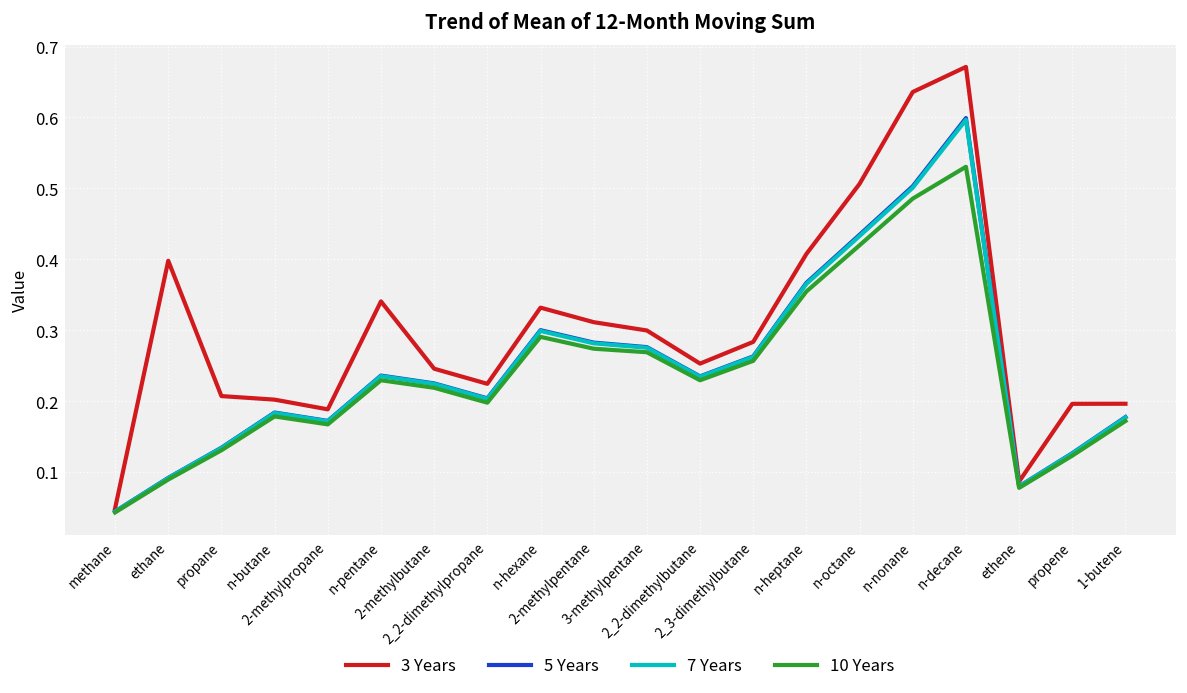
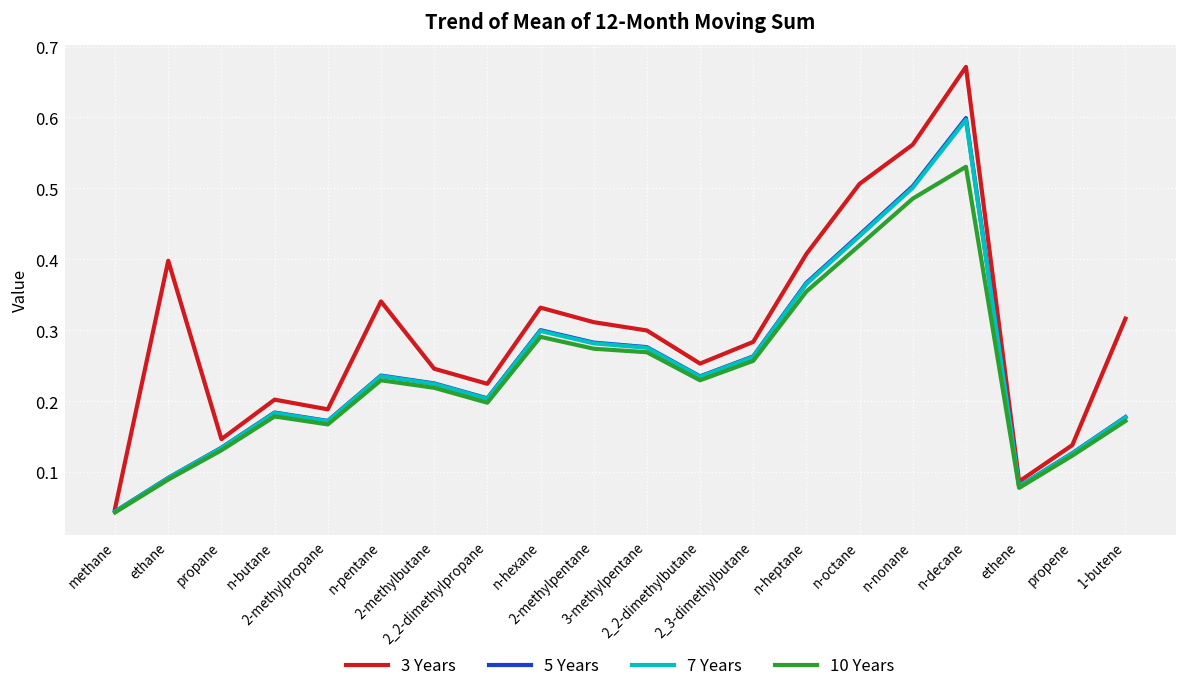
  {
    "3 Years": {
      "ethane": 0.40,
-     "propane": 0.21,
+     "propane": 0.15,
      "n-butane": 0.20,
      "2-methylpropane": 0.19,
      "n-pentane": 0.34,
      "2-methylbutane": 0.25,
      "2_2-dimethylpropane": 0.22,
      "n-hexane": 0.33,
      "2-methylpentane": 0.31,
      "3-methylpentane": 0.30,
      "2_2-dimethylbutane": 0.25,
      "2_3-dimethylbutane": 0.28,
      "n-heptane": 0.41,
      "n-octane": 0.51,
-     "n-nonane": 0.64,
+     "n-nonane": 0.56,
      "n-decane": 0.67,
      "ethene": 0.09,
-     "propene": 0.20,
-     "1-butene": 0.20
+     "propene": 0.14,
+     "1-butene": 0.32
    },
    "10 Years": {
      "n-butane": 0.18,
      "2-methylpropane": 0.17,
      "n-pentane": 0.23,
      "2-methylbutane": 0.22,
      "2_2-dimethylpropane": 0.20,
      "n-hexane": 0.29,
      "2-methylpentane": 0.27,
      "3-methylpentane": 0.27,
      "2_2-dimethylbutane": 0.23,
      "2_3-dimethylbutane": 0.26,
      "n-heptane": 0.35,
      "n-octane": 0.42,
      "n-nonane": 0.49,
      "n-decane": 0.53,
      "1-butene": 0.17
    }
  }
